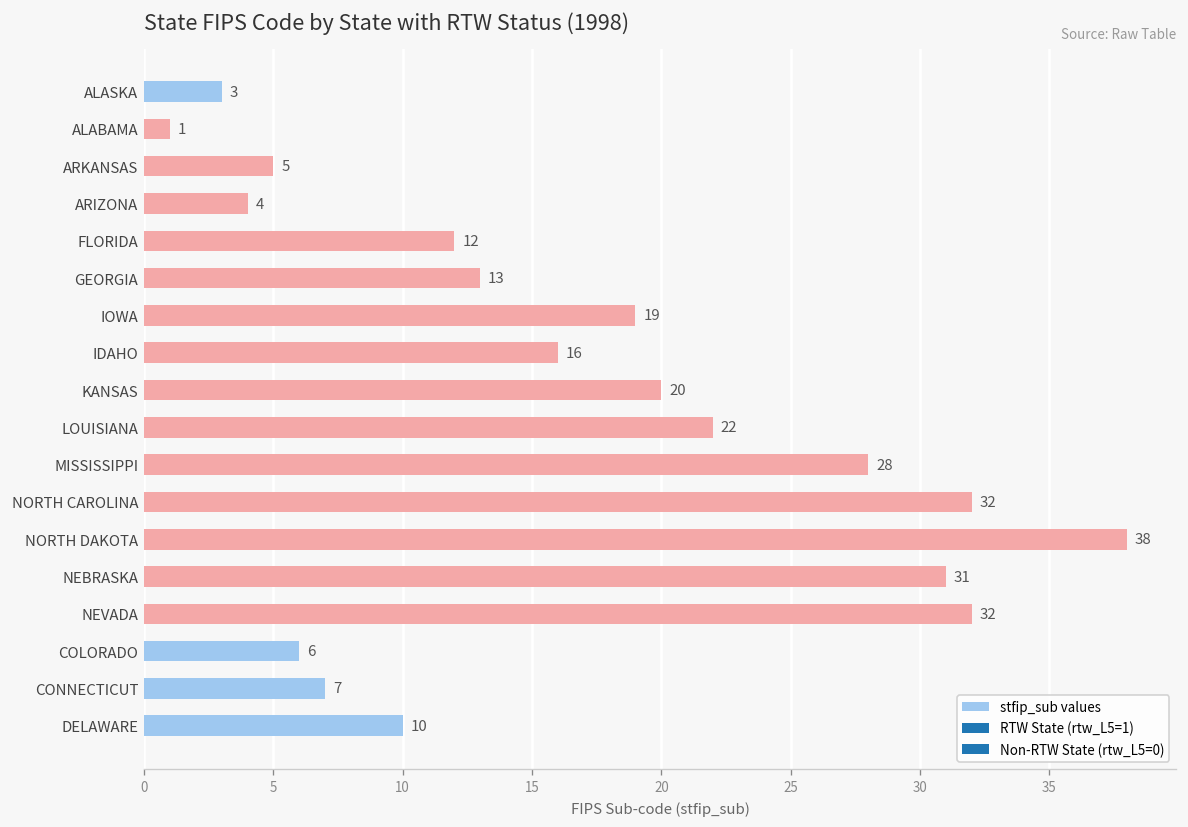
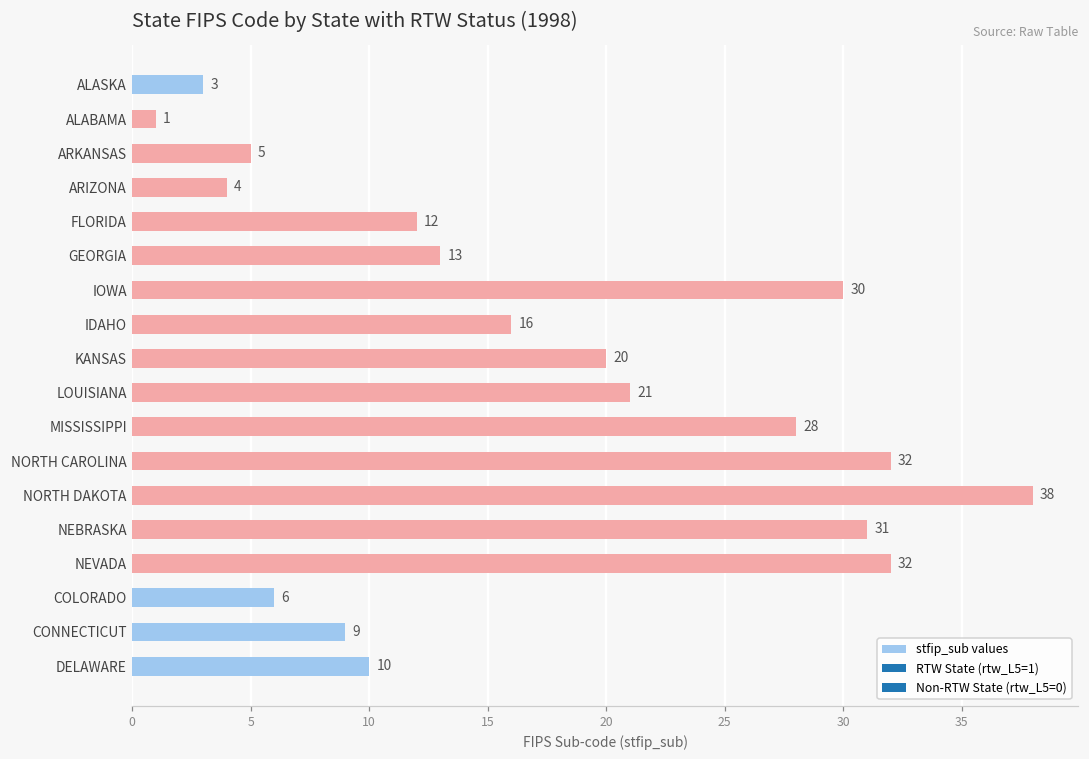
  {
    "ALASKA": 3,
    "ALABAMA": 1,
    "ARKANSAS": 5,
    "ARIZONA": 4,
    "FLORIDA": 12,
    "GEORGIA": 13,
-   "IOWA": 19,
+   "IOWA": 30,
    "IDAHO": 16,
    "KANSAS": 20,
-   "LOUISIANA": 22,
+   "LOUISIANA": 21,
    "MISSISSIPPI": 28,
    "NORTH CAROLINA": 32,
    "NORTH DAKOTA": 38,
    "NEBRASKA": 31,
    "NEVADA": 32,
    "COLORADO": 6,
-   "CONNECTICUT": 7,
+   "CONNECTICUT": 9,
    "DELAWARE": 10
  }
